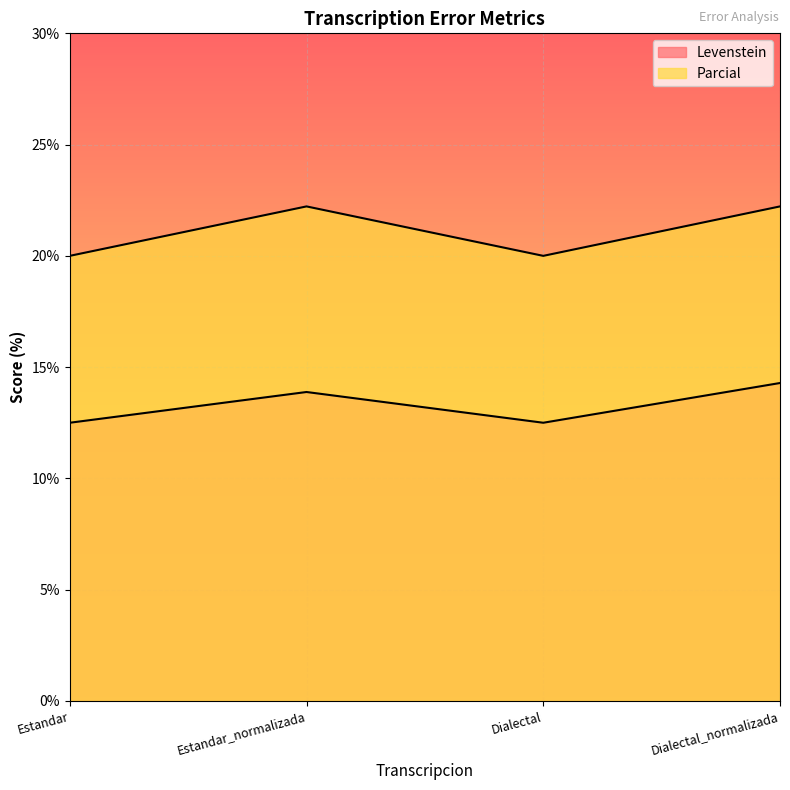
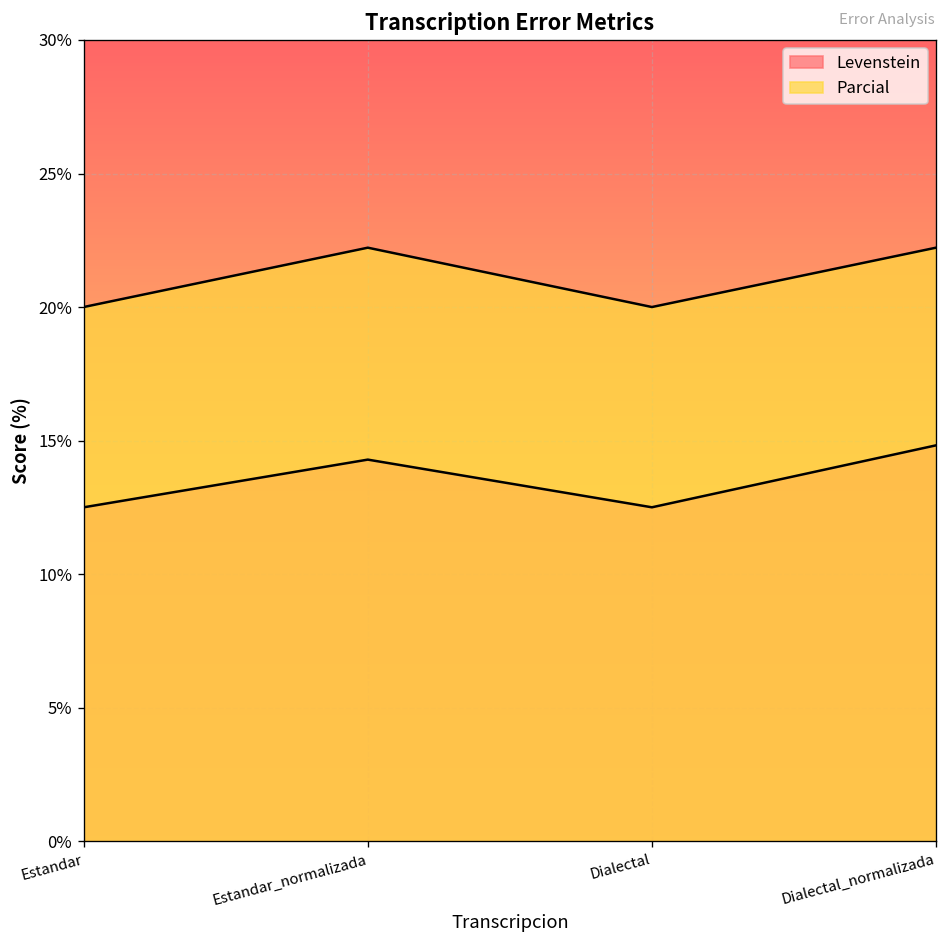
  {
    "Levenstein": {
      "Estandar": "12.5%",
-     "Estandar_normalizada": "13.9%",
+     "Estandar_normalizada": "14.3%",
      "Dialectal": "12.5%",
-     "Dialectal_normalizada": "14.3%"
+     "Dialectal_normalizada": "14.8%"
    },
    "Parcial": {
      "Estandar": "20.0%",
      "Estandar_normalizada": "22.2%",
      "Dialectal": "20.0%",
      "Dialectal_normalizada": "22.2%"
    }
  }
